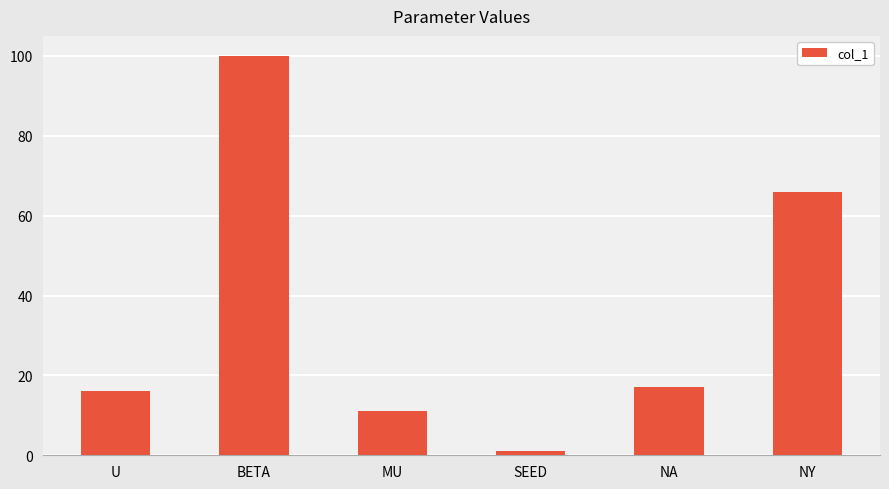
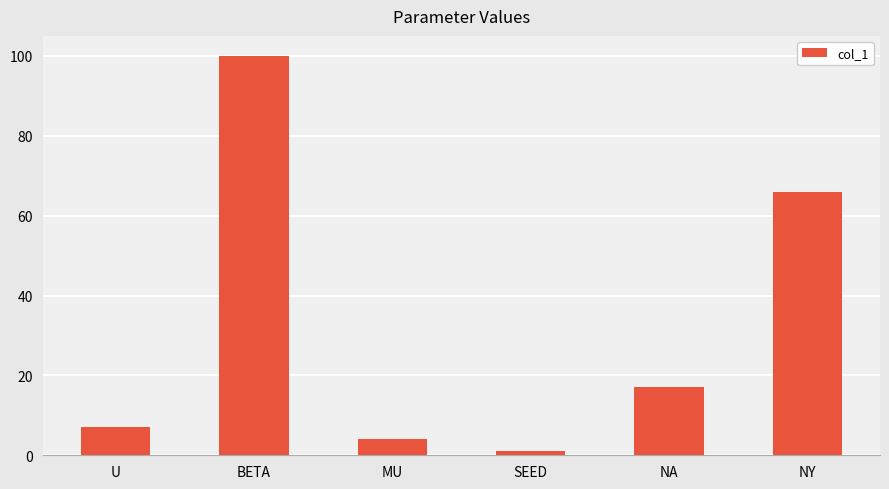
  {
-   "U": 16,
+   "U": 7,
    "BETA": 100,
-   "MU": 11,
+   "MU": 4,
    "SEED": 1,
    "NA": 17,
    "NY": 66
  }
